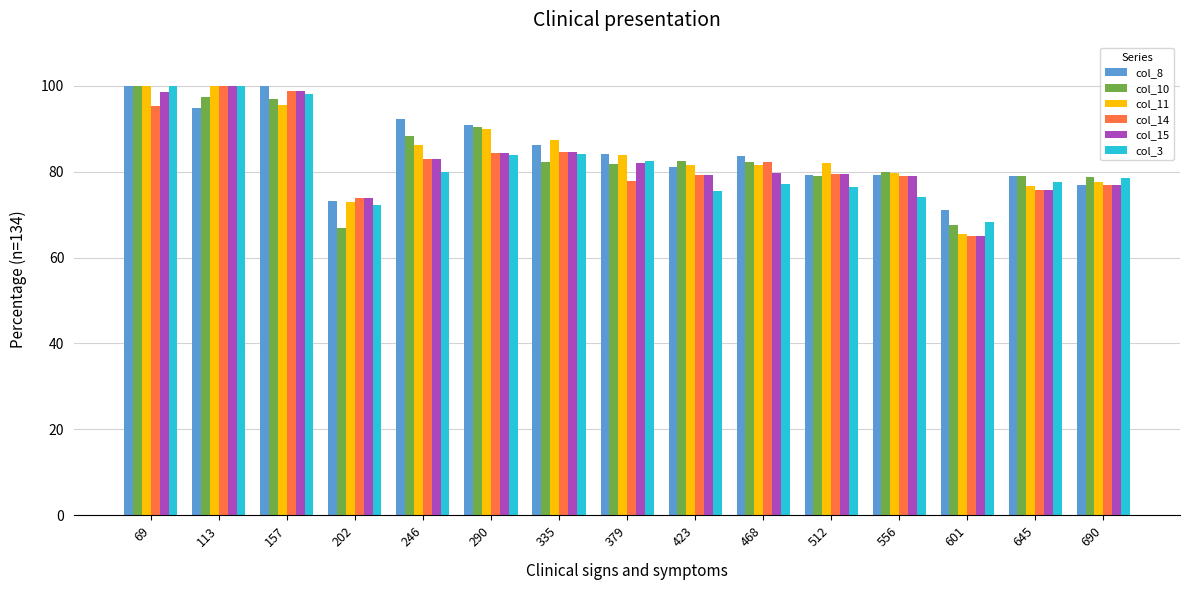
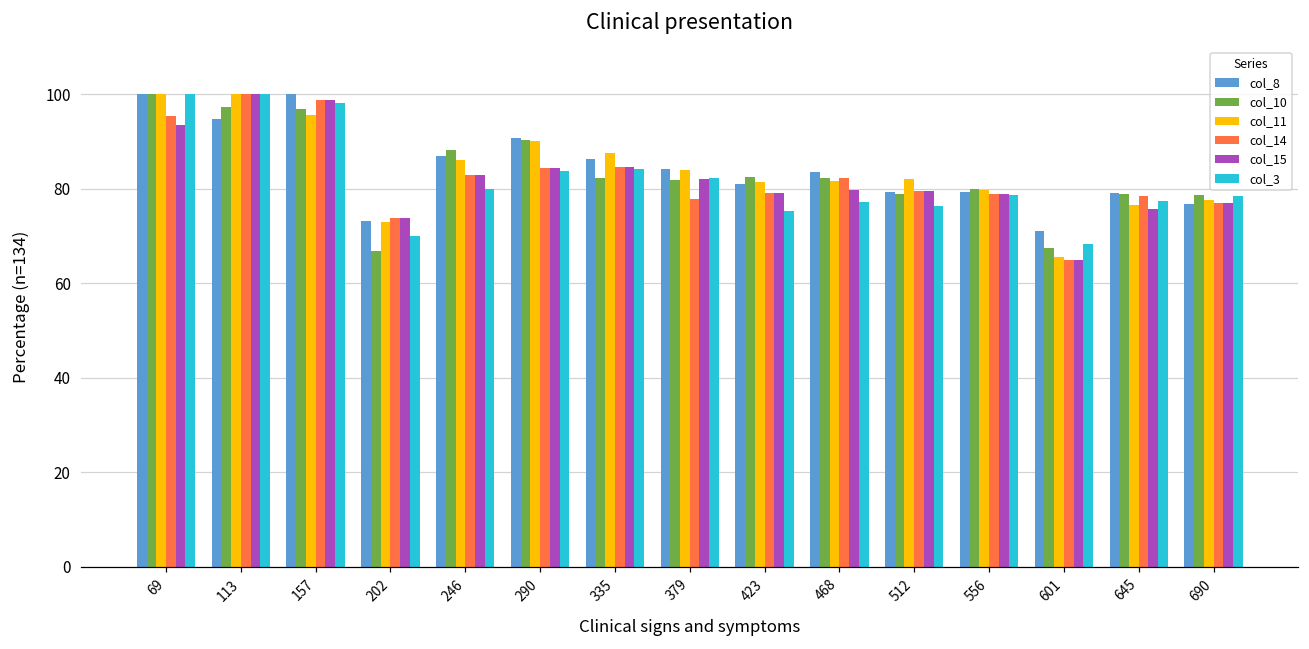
  {
    "col_8": {
      "69": 100,
      "113": 95,
      "157": 100,
      "202": 73,
-     "246": 92,
+     "246": 87,
      "290": 91,
      "335": 86,
      "379": 84,
      "423": 81,
      "468": 84,
      "512": 79,
      "556": 79,
      "601": 71,
      "645": 79,
      "690": 77
    },
    "col_10": {
      "69": 100,
      "113": 97,
      "157": 97,
      "202": 67,
      "246": 88,
      "290": 90,
      "335": 82,
      "379": 82,
      "423": 82,
      "468": 82,
      "512": 79,
      "556": 80,
      "601": 68,
      "645": 79,
      "690": 79
    },
    "col_11": {
      "69": 100,
      "113": 100,
      "157": 96,
      "202": 73,
      "246": 86,
      "290": 90,
      "335": 87,
      "379": 84,
      "423": 82,
      "468": 82,
      "512": 82,
      "556": 80,
      "601": 66,
      "645": 77,
      "690": 78
    },
    "col_14": {
      "69": 95,
      "113": 100,
      "157": 99,
      "202": 74,
      "246": 83,
      "290": 84,
      "335": 85,
      "379": 78,
      "423": 79,
      "468": 82,
      "512": 80,
      "556": 79,
      "601": 65,
-     "645": 76,
+     "645": 78,
      "690": 77
    },
    "col_15": {
-     "69": 99,
+     "69": 94,
      "113": 100,
      "157": 99,
      "202": 74,
      "246": 83,
      "290": 84,
      "335": 85,
      "379": 82,
      "423": 79,
      "468": 80,
      "512": 80,
      "556": 79,
      "601": 65,
      "645": 76,
      "690": 77
    },
    "col_3": {
      "69": 100,
      "113": 100,
      "157": 98,
-     "202": 72,
+     "202": 70,
      "246": 80,
      "290": 84,
      "335": 84,
      "379": 82,
      "423": 75,
      "468": 77,
      "512": 76,
-     "556": 74,
+     "556": 79,
      "601": 68,
      "645": 77,
      "690": 79
    }
  }
